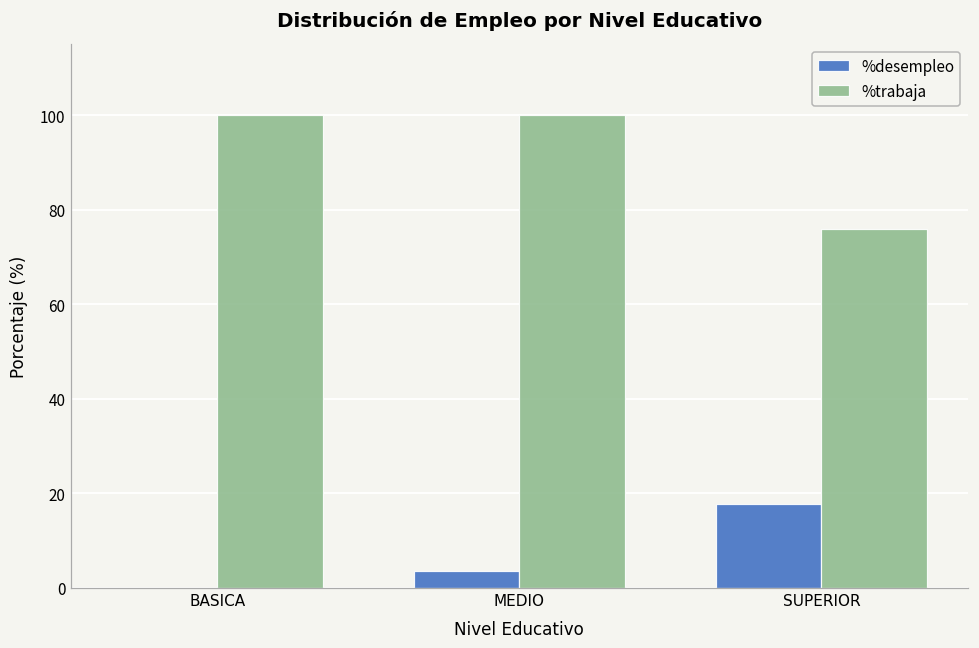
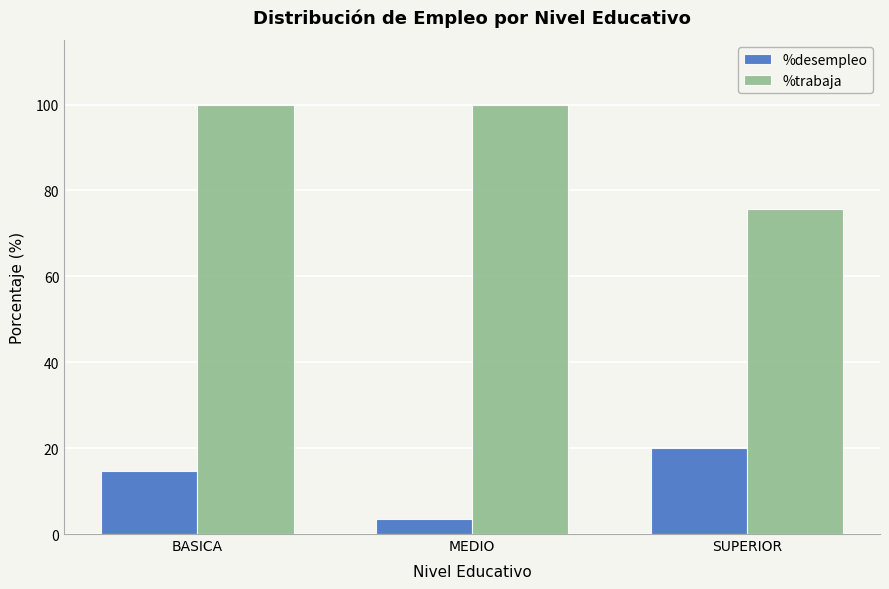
  {
    "%desempleo": {
-     "BASICA": 0,
+     "BASICA": 15,
      "MEDIO": 4,
-     "SUPERIOR": 18
+     "SUPERIOR": 20
    },
    "%trabaja": {
      "BASICA": 100,
      "MEDIO": 100,
      "SUPERIOR": 76
    }
  }
